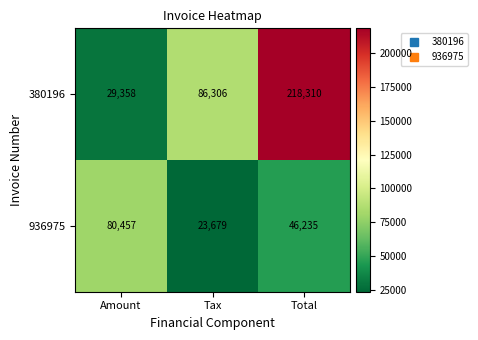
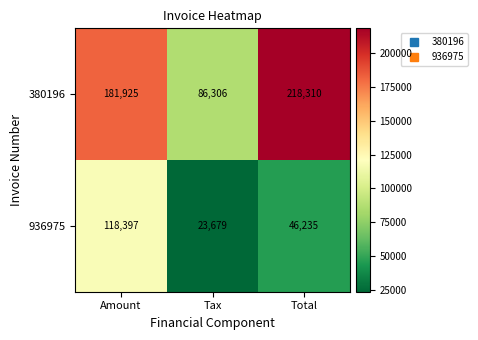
  {
    "380196": {
-     "Amount": "29,358",
+     "Amount": "181,925",
      "Tax": "86,306",
      "Total": "218,310"
    },
    "936975": {
-     "Amount": "80,457",
+     "Amount": "118,397",
      "Tax": "23,679",
      "Total": "46,235"
    }
  }
